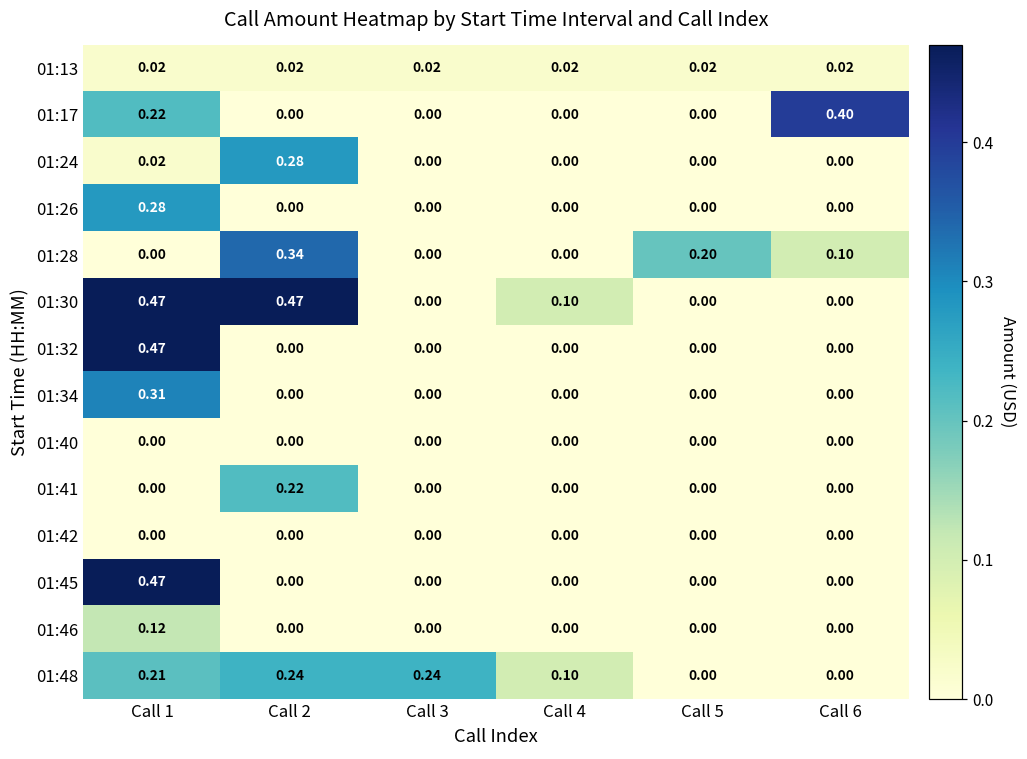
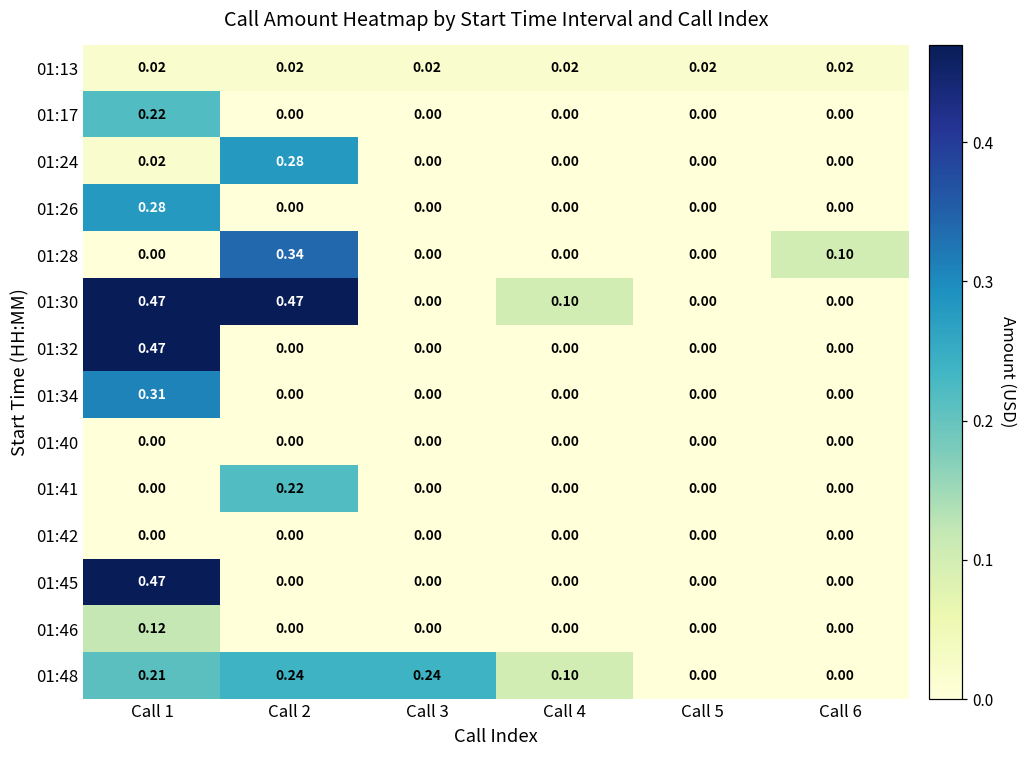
  {
    "01:13": {
      "Call 1": 0.02,
      "Call 2": 0.02,
      "Call 3": 0.02,
      "Call 4": 0.02,
      "Call 5": 0.02,
      "Call 6": 0.02
    },
    "01:17": {
      "Call 1": 0.22,
      "Call 2": 0.00,
      "Call 3": 0.00,
      "Call 4": 0.00,
      "Call 5": 0.00,
-     "Call 6": 0.40
+     "Call 6": 0.00
    },
    "01:24": {
      "Call 1": 0.02,
      "Call 2": 0.28,
      "Call 3": 0.00,
      "Call 4": 0.00,
      "Call 5": 0.00,
      "Call 6": 0.00
    },
    "01:26": {
      "Call 1": 0.28,
      "Call 2": 0.00,
      "Call 3": 0.00,
      "Call 4": 0.00,
      "Call 5": 0.00,
      "Call 6": 0.00
    },
    "01:28": {
      "Call 1": 0.00,
      "Call 2": 0.34,
      "Call 3": 0.00,
      "Call 4": 0.00,
-     "Call 5": 0.20,
+     "Call 5": 0.00,
      "Call 6": 0.10
    },
    "01:30": {
      "Call 1": 0.47,
      "Call 2": 0.47,
      "Call 3": 0.00,
      "Call 4": 0.10,
      "Call 5": 0.00,
      "Call 6": 0.00
    },
    "01:32": {
      "Call 1": 0.47,
      "Call 2": 0.00,
      "Call 3": 0.00,
      "Call 4": 0.00,
      "Call 5": 0.00,
      "Call 6": 0.00
    },
    "01:34": {
      "Call 1": 0.31,
      "Call 2": 0.00,
      "Call 3": 0.00,
      "Call 4": 0.00,
      "Call 5": 0.00,
      "Call 6": 0.00
    },
    "01:40": {
      "Call 1": 0.00,
      "Call 2": 0.00,
      "Call 3": 0.00,
      "Call 4": 0.00,
      "Call 5": 0.00,
      "Call 6": 0.00
    },
    "01:41": {
      "Call 1": 0.00,
      "Call 2": 0.22,
      "Call 3": 0.00,
      "Call 4": 0.00,
      "Call 5": 0.00,
      "Call 6": 0.00
    },
    "01:42": {
      "Call 1": 0.00,
      "Call 2": 0.00,
      "Call 3": 0.00,
      "Call 4": 0.00,
      "Call 5": 0.00,
      "Call 6": 0.00
    },
    "01:45": {
      "Call 1": 0.47,
      "Call 2": 0.00,
      "Call 3": 0.00,
      "Call 4": 0.00,
      "Call 5": 0.00,
      "Call 6": 0.00
    },
    "01:46": {
      "Call 1": 0.12,
      "Call 2": 0.00,
      "Call 3": 0.00,
      "Call 4": 0.00,
      "Call 5": 0.00,
      "Call 6": 0.00
    },
    "01:48": {
      "Call 1": 0.21,
      "Call 2": 0.24,
      "Call 3": 0.24,
      "Call 4": 0.10,
      "Call 5": 0.00,
      "Call 6": 0.00
    }
  }
